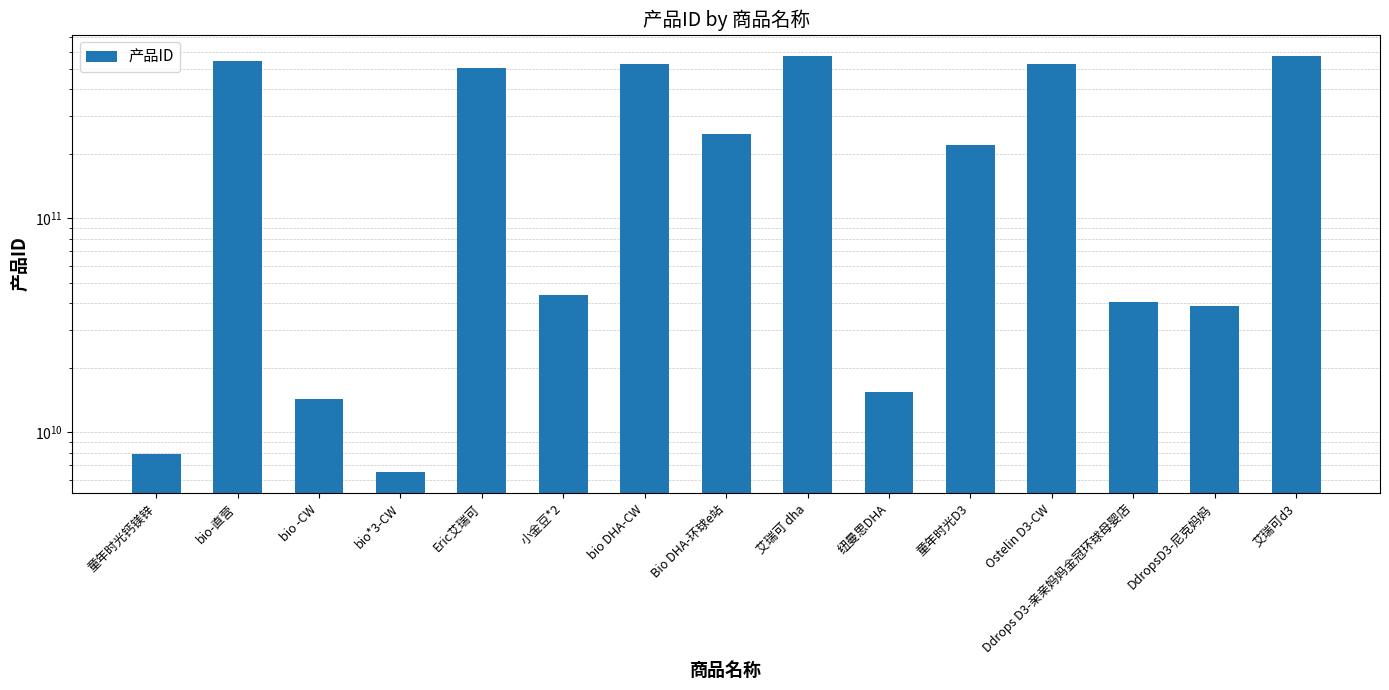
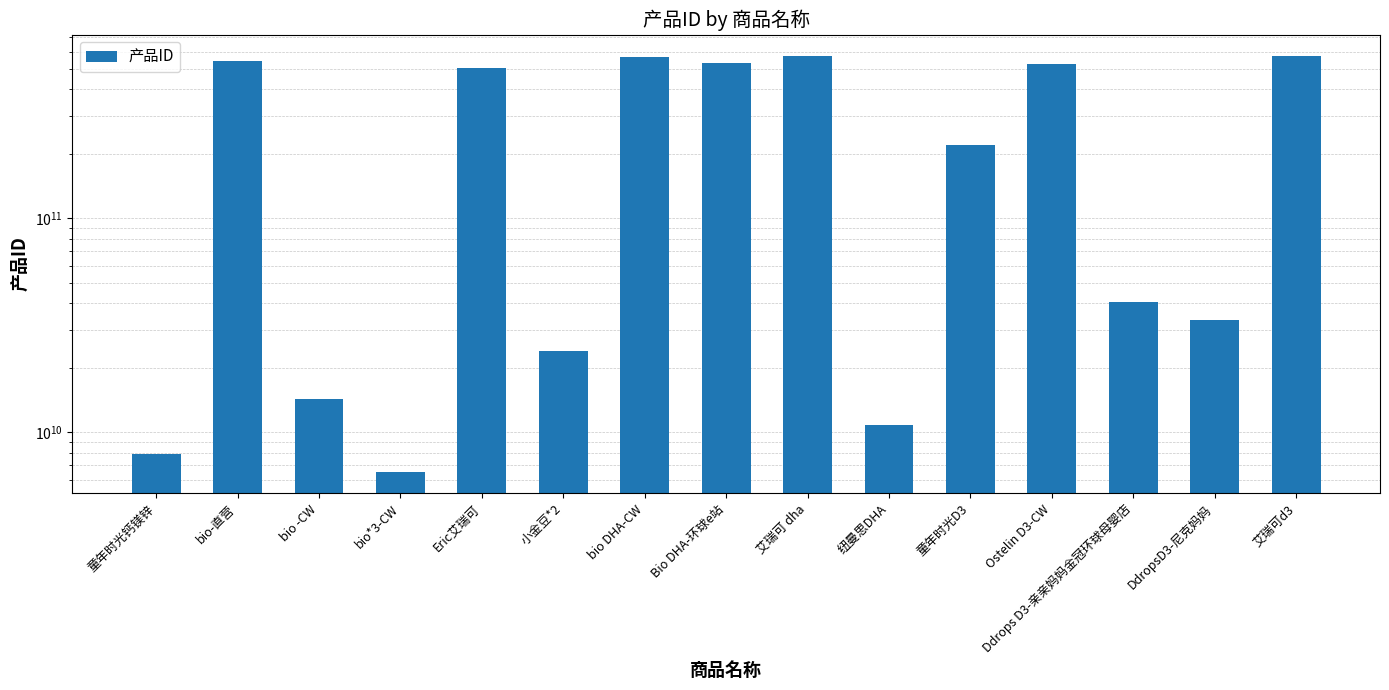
  {
    "童年时光钙镁锌": 7900000000,
    "bio-直营": 540000000000,
    "bio -CW": 14000000000,
    "bio*3-CW": 6500000000,
    "Eric艾瑞可": 500000000000,
-   "小金豆*2": 44000000000,
-   "bio DHA-CW": 520000000000,
-   "Bio DHA-环球e站": 250000000000,
+   "小金豆*2": 24000000000,
+   "bio DHA-CW": 570000000000,
+   "Bio DHA-环球e站": 530000000000,
    "艾瑞可 dha": 580000000000,
-   "纽曼思DHA": 15000000000,
+   "纽曼思DHA": 11000000000,
    "童年时光D3": 220000000000,
    "Ostelin D3-CW": 530000000000,
    "Ddrops D3-亲亲妈妈金冠环球母婴店": 40000000000,
-   "DdropsD3-尼克妈妈": 39000000000,
+   "DdropsD3-尼克妈妈": 33000000000,
    "艾瑞可d3": 570000000000
  }
